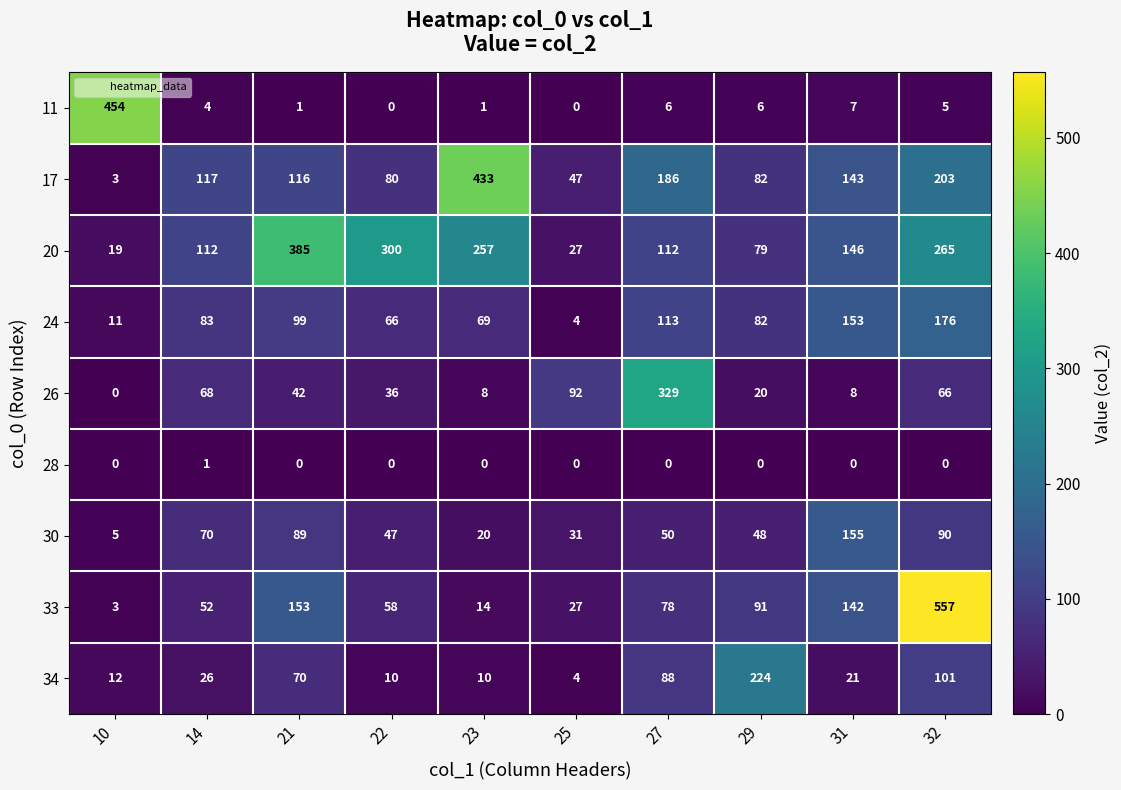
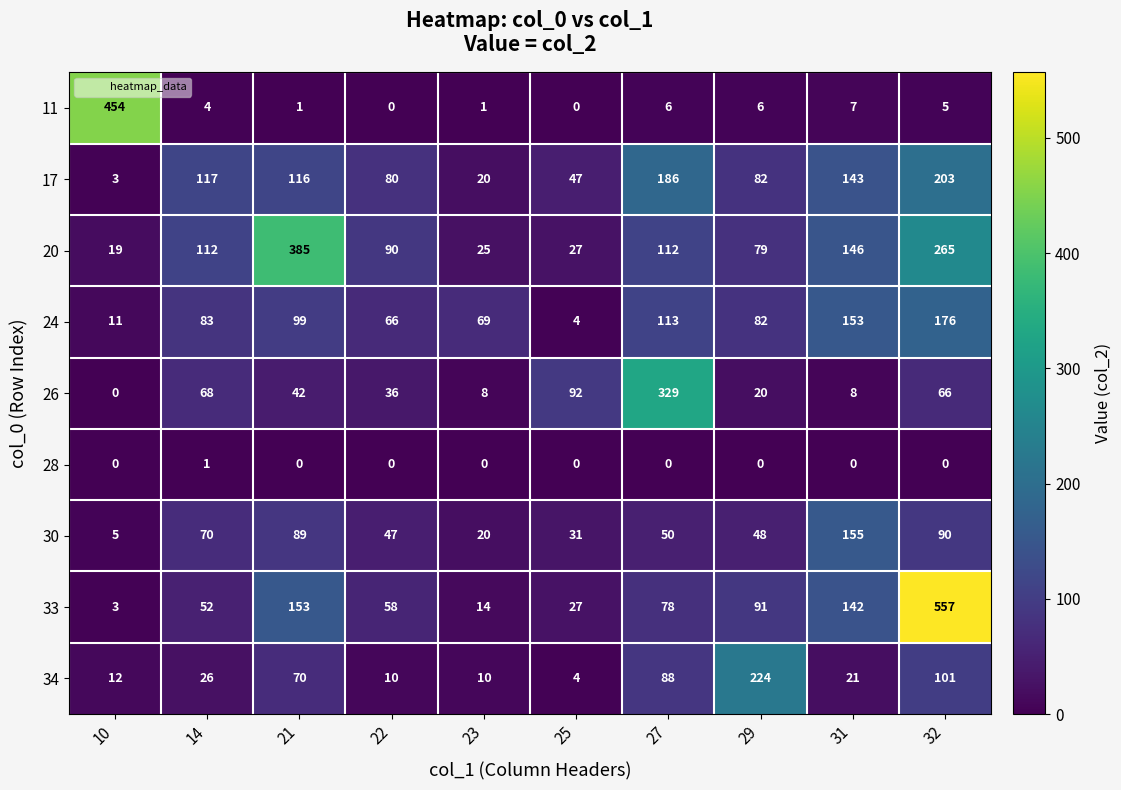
  {
    "11": {
      "10": 454,
      "14": 4,
      "21": 1,
      "22": 0,
      "23": 1,
      "25": 0,
      "27": 6,
      "29": 6,
      "31": 7,
      "32": 5
    },
    "17": {
      "10": 3,
      "14": 117,
      "21": 116,
      "22": 80,
-     "23": 433,
+     "23": 20,
      "25": 47,
      "27": 186,
      "29": 82,
      "31": 143,
      "32": 203
    },
    "20": {
      "10": 19,
      "14": 112,
      "21": 385,
-     "22": 300,
-     "23": 257,
+     "22": 90,
+     "23": 25,
      "25": 27,
      "27": 112,
      "29": 79,
      "31": 146,
      "32": 265
    },
    "24": {
      "10": 11,
      "14": 83,
      "21": 99,
      "22": 66,
      "23": 69,
      "25": 4,
      "27": 113,
      "29": 82,
      "31": 153,
      "32": 176
    },
    "26": {
      "10": 0,
      "14": 68,
      "21": 42,
      "22": 36,
      "23": 8,
      "25": 92,
      "27": 329,
      "29": 20,
      "31": 8,
      "32": 66
    },
    "28": {
      "10": 0,
      "14": 1,
      "21": 0,
      "22": 0,
      "23": 0,
      "25": 0,
      "27": 0,
      "29": 0,
      "31": 0,
      "32": 0
    },
    "30": {
      "10": 5,
      "14": 70,
      "21": 89,
      "22": 47,
      "23": 20,
      "25": 31,
      "27": 50,
      "29": 48,
      "31": 155,
      "32": 90
    },
    "33": {
      "10": 3,
      "14": 52,
      "21": 153,
      "22": 58,
      "23": 14,
      "25": 27,
      "27": 78,
      "29": 91,
      "31": 142,
      "32": 557
    },
    "34": {
      "10": 12,
      "14": 26,
      "21": 70,
      "22": 10,
      "23": 10,
      "25": 4,
      "27": 88,
      "29": 224,
      "31": 21,
      "32": 101
    }
  }
